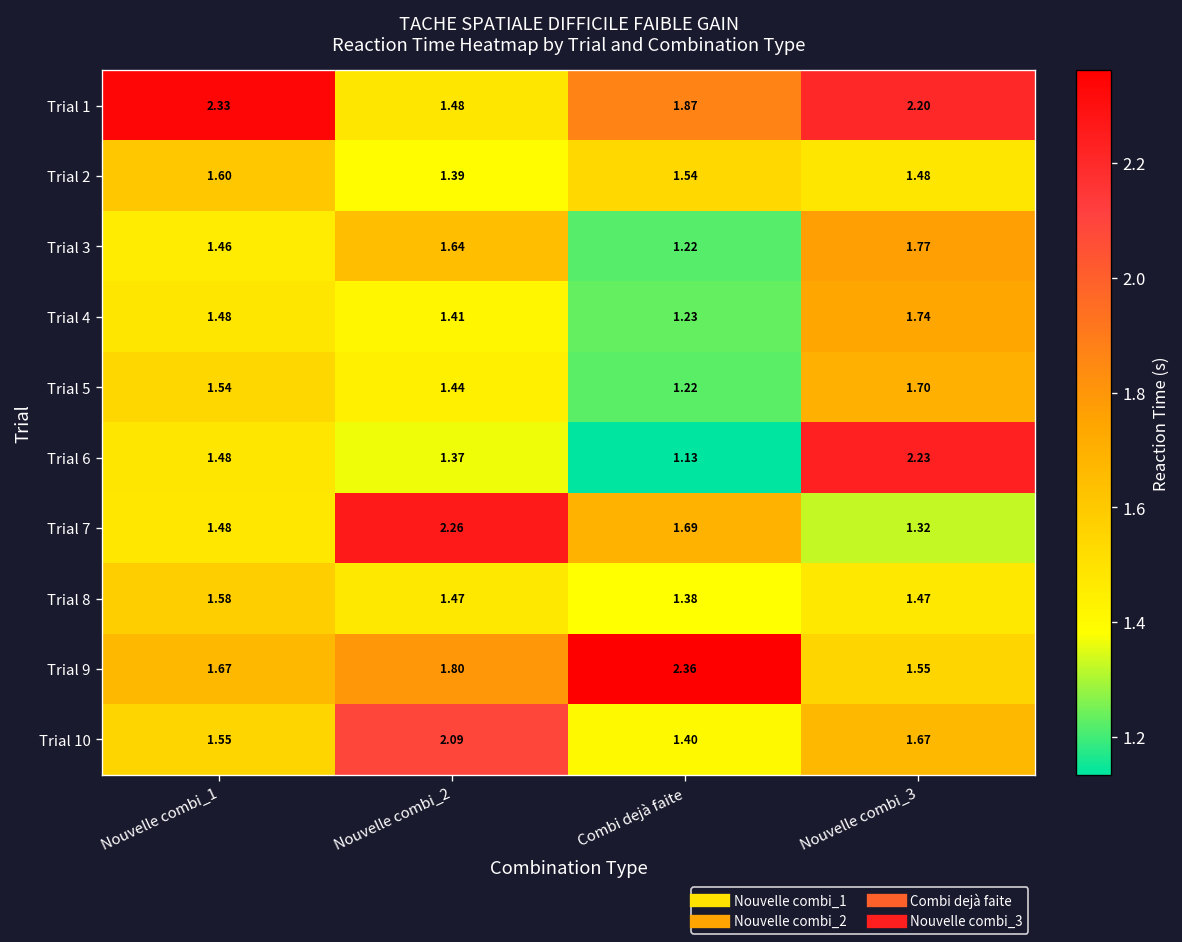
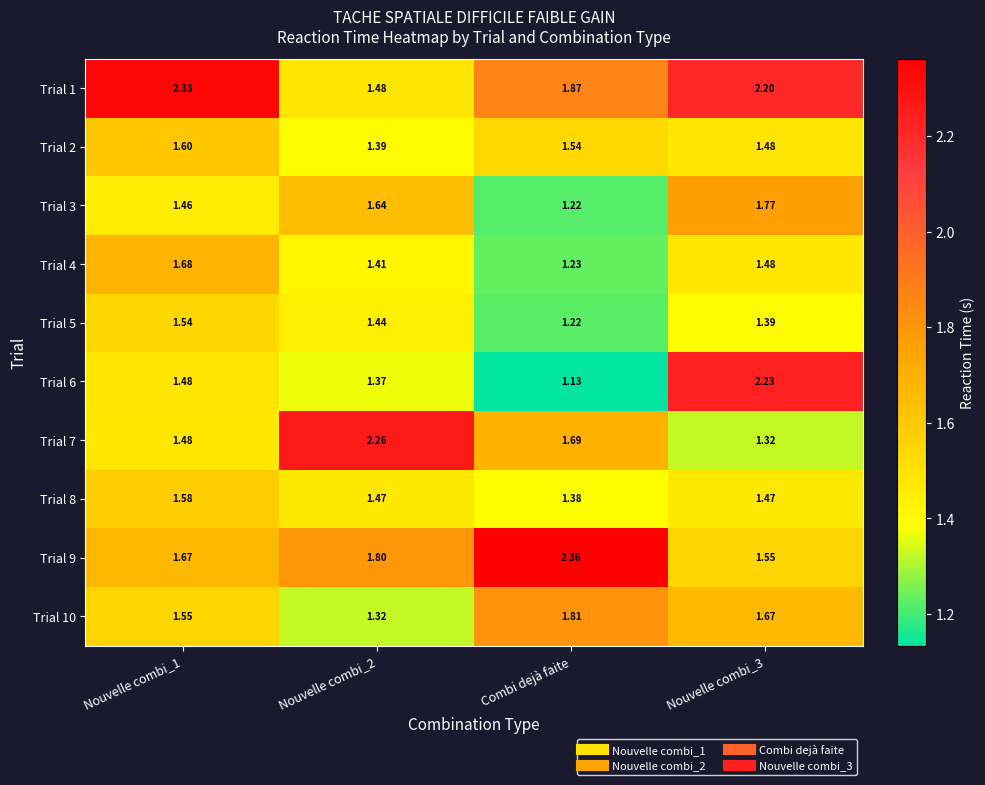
  {
    "Trial 1": {
      "Nouvelle combi_1": 2.33,
      "Nouvelle combi_2": 1.48,
      "Combi dejà faite": 1.87,
      "Nouvelle combi_3": 2.20
    },
    "Trial 2": {
      "Nouvelle combi_1": 1.60,
      "Nouvelle combi_2": 1.39,
      "Combi dejà faite": 1.54,
      "Nouvelle combi_3": 1.48
    },
    "Trial 3": {
      "Nouvelle combi_1": 1.46,
      "Nouvelle combi_2": 1.64,
      "Combi dejà faite": 1.22,
      "Nouvelle combi_3": 1.77
    },
    "Trial 4": {
-     "Nouvelle combi_1": 1.48,
+     "Nouvelle combi_1": 1.68,
      "Nouvelle combi_2": 1.41,
      "Combi dejà faite": 1.23,
-     "Nouvelle combi_3": 1.74
+     "Nouvelle combi_3": 1.48
    },
    "Trial 5": {
      "Nouvelle combi_1": 1.54,
      "Nouvelle combi_2": 1.44,
      "Combi dejà faite": 1.22,
-     "Nouvelle combi_3": 1.70
+     "Nouvelle combi_3": 1.39
    },
    "Trial 6": {
      "Nouvelle combi_1": 1.48,
      "Nouvelle combi_2": 1.37,
      "Combi dejà faite": 1.13,
      "Nouvelle combi_3": 2.23
    },
    "Trial 7": {
      "Nouvelle combi_1": 1.48,
      "Nouvelle combi_2": 2.26,
      "Combi dejà faite": 1.69,
      "Nouvelle combi_3": 1.32
    },
    "Trial 8": {
      "Nouvelle combi_1": 1.58,
      "Nouvelle combi_2": 1.47,
      "Combi dejà faite": 1.38,
      "Nouvelle combi_3": 1.47
    },
    "Trial 9": {
      "Nouvelle combi_1": 1.67,
      "Nouvelle combi_2": 1.80,
      "Combi dejà faite": 2.36,
      "Nouvelle combi_3": 1.55
    },
    "Trial 10": {
      "Nouvelle combi_1": 1.55,
-     "Nouvelle combi_2": 2.09,
-     "Combi dejà faite": 1.40,
+     "Nouvelle combi_2": 1.32,
+     "Combi dejà faite": 1.81,
      "Nouvelle combi_3": 1.67
    }
  }
